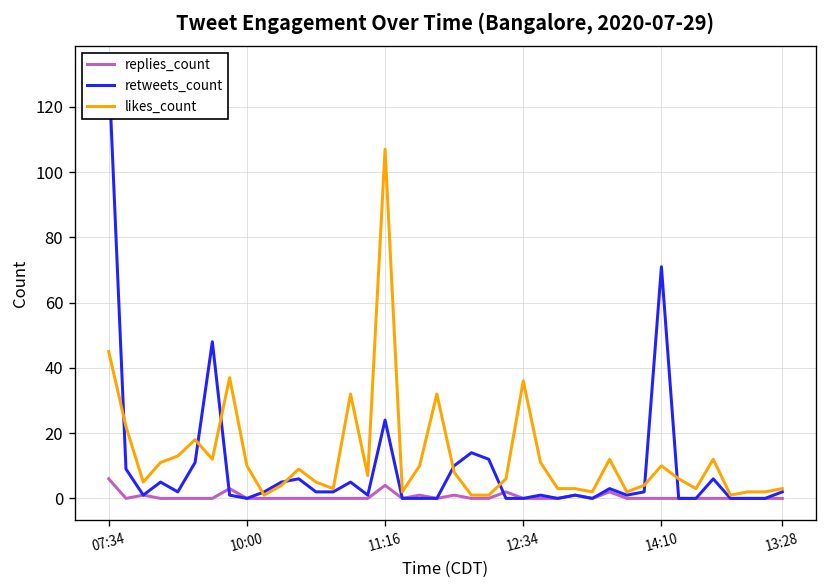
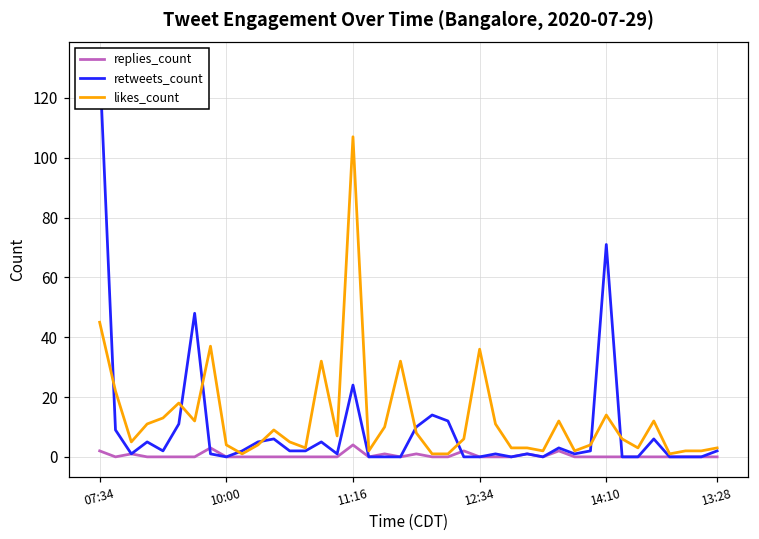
  {
    "replies_count": {
-     "07:34": 6,
+     "07:34": 2,
      "14:10": 0
    },
    "retweets_count": {
      "14:10": 71
    },
    "likes_count": {
      "07:34": 45,
-     "10:00": 10,
+     "10:00": 4,
      "12:34": 36,
-     "14:10": 10
+     "14:10": 14
    }
  }
